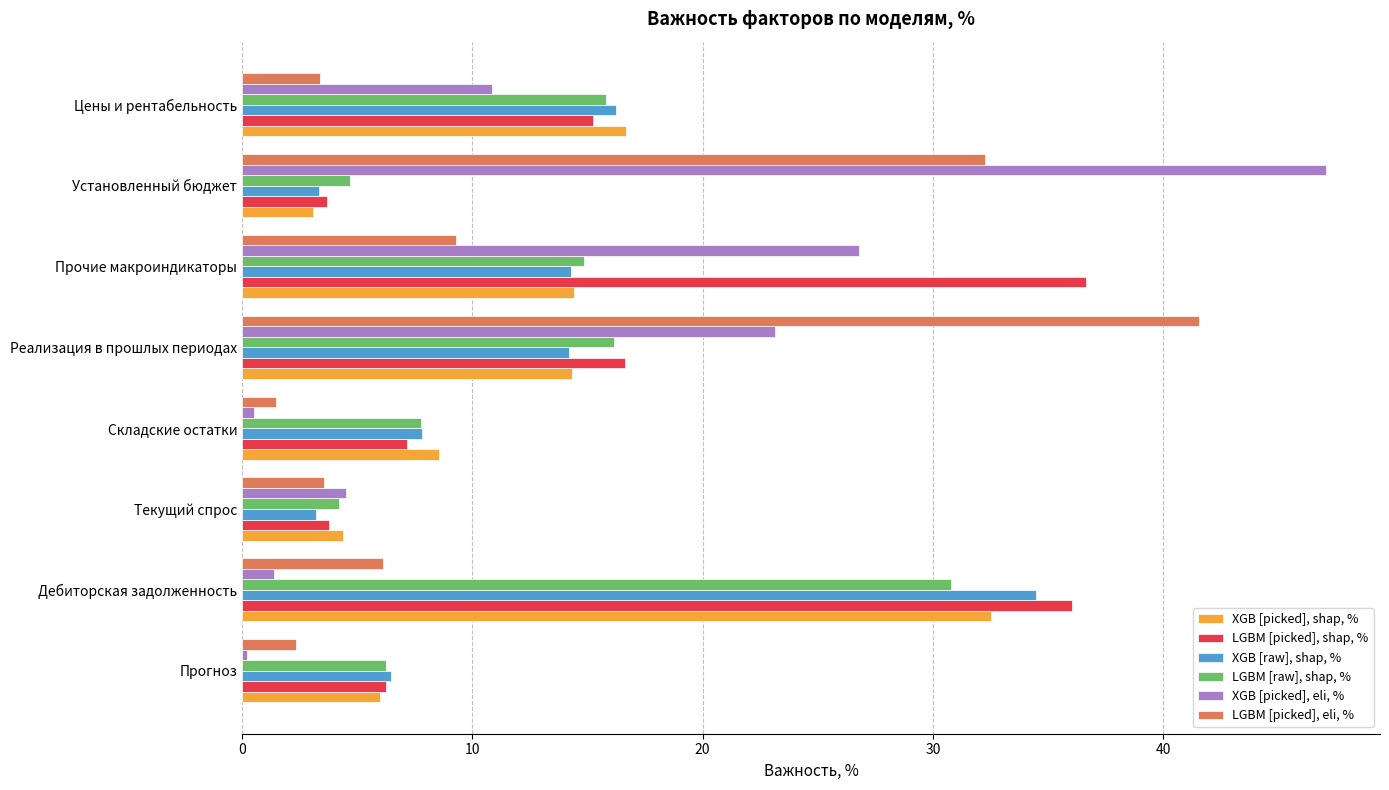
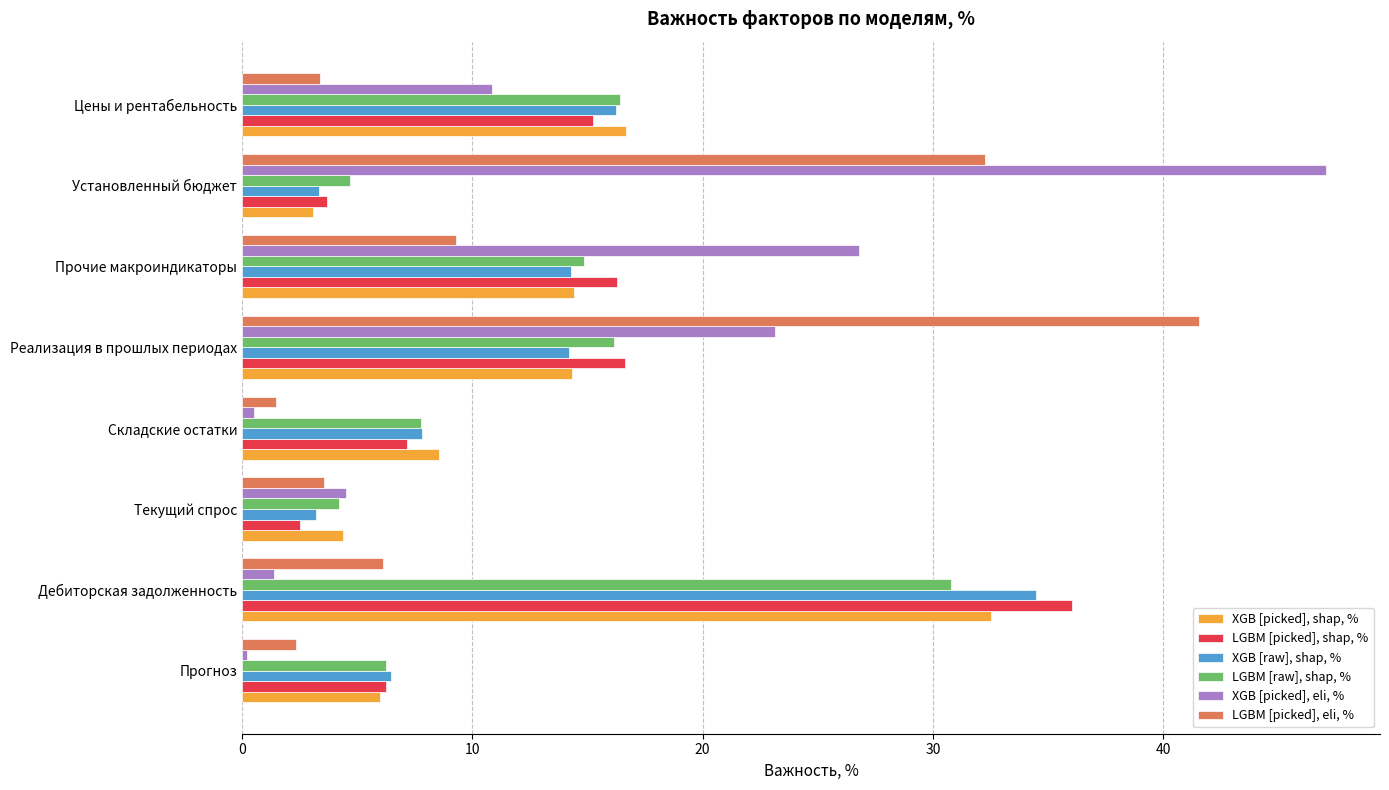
  {
    "LGBM [picked], shap, %": {
      "Цены и рентабельность": 15.2,
      "Установленный бюджет": 3.7,
-     "Прочие макроиндикаторы": 36.6,
+     "Прочие макроиндикаторы": 16.3,
      "Реализация в прошлых периодах": 16.6,
      "Складские остатки": 7.2,
-     "Текущий спрос": 3.8,
+     "Текущий спрос": 2.5,
      "Дебиторская задолженность": 36.0,
      "Прогноз": 6.2
    },
    "XGB [raw], shap, %": {
      "Цены и рентабельность": 16.2,
      "Установленный бюджет": 3.3,
      "Прочие макроиндикаторы": 14.3,
      "Реализация в прошлых периодах": 14.2,
      "Складские остатки": 7.8,
      "Текущий спрос": 3.2,
      "Дебиторская задолженность": 34.5,
      "Прогноз": 6.5
    },
    "LGBM [raw], shap, %": {
-     "Цены и рентабельность": 15.8,
+     "Цены и рентабельность": 16.4,
      "Установленный бюджет": 4.7,
      "Прочие макроиндикаторы": 14.8,
      "Реализация в прошлых периодах": 16.2,
      "Складские остатки": 7.8,
      "Текущий спрос": 4.2,
      "Дебиторская задолженность": 30.8,
      "Прогноз": 6.2
    },
    "XGB [picked], eli, %": {
      "Цены и рентабельность": 10.8,
      "Установленный бюджет": 47.1,
      "Прочие макроиндикаторы": 26.8,
      "Реализация в прошлых периодах": 23.2,
      "Складские остатки": 0.5,
      "Текущий спрос": 4.5,
      "Дебиторская задолженность": 1.4,
      "Прогноз": 0.2
    }
  }
